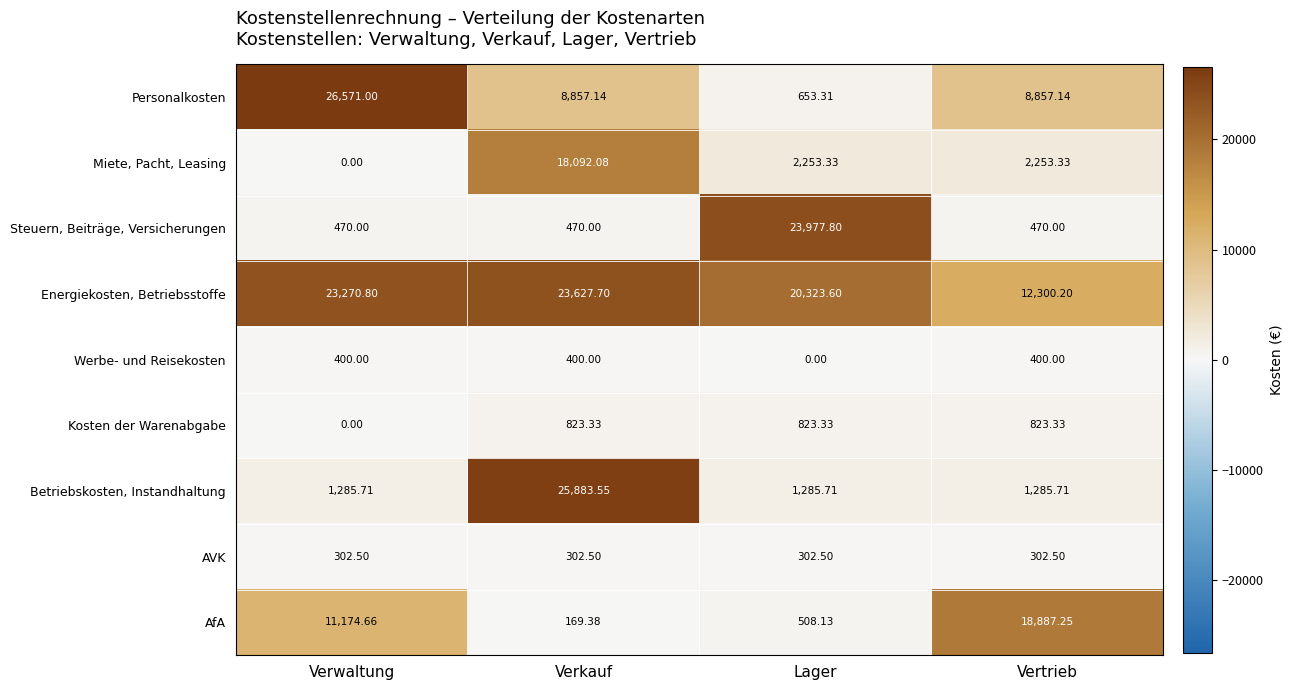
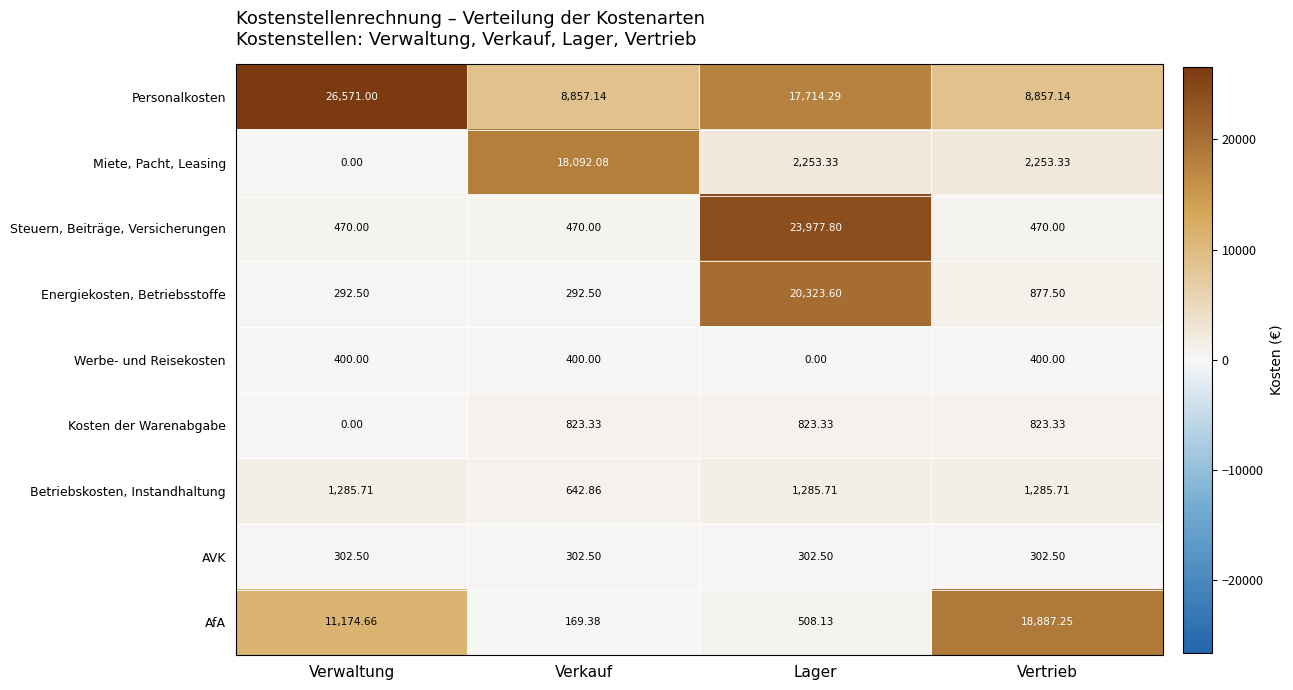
  {
    "Personalkosten": {
      "Verwaltung": "26,571.00",
      "Verkauf": "8,857.14",
-     "Lager": "653.31",
+     "Lager": "17,714.29",
      "Vertrieb": "8,857.14"
    },
    "Miete, Pacht, Leasing": {
      "Verwaltung": "0.00",
      "Verkauf": "18,092.08",
      "Lager": "2,253.33",
      "Vertrieb": "2,253.33"
    },
    "Steuern, Beiträge, Versicherungen": {
      "Verwaltung": "470.00",
      "Verkauf": "470.00",
      "Lager": "23,977.80",
      "Vertrieb": "470.00"
    },
    "Energiekosten, Betriebsstoffe": {
-     "Verwaltung": "23,270.80",
-     "Verkauf": "23,627.70",
+     "Verwaltung": "292.50",
+     "Verkauf": "292.50",
      "Lager": "20,323.60",
-     "Vertrieb": "12,300.20"
+     "Vertrieb": "877.50"
    },
    "Werbe- und Reisekosten": {
      "Verwaltung": "400.00",
      "Verkauf": "400.00",
      "Lager": "0.00",
      "Vertrieb": "400.00"
    },
    "Kosten der Warenabgabe": {
      "Verwaltung": "0.00",
      "Verkauf": "823.33",
      "Lager": "823.33",
      "Vertrieb": "823.33"
    },
    "Betriebskosten, Instandhaltung": {
      "Verwaltung": "1,285.71",
-     "Verkauf": "25,883.55",
+     "Verkauf": "642.86",
      "Lager": "1,285.71",
      "Vertrieb": "1,285.71"
    },
    "AVK": {
      "Verwaltung": "302.50",
      "Verkauf": "302.50",
      "Lager": "302.50",
      "Vertrieb": "302.50"
    },
    "AfA": {
      "Verwaltung": "11,174.66",
      "Verkauf": "169.38",
      "Lager": "508.13",
      "Vertrieb": "18,887.25"
    }
  }
